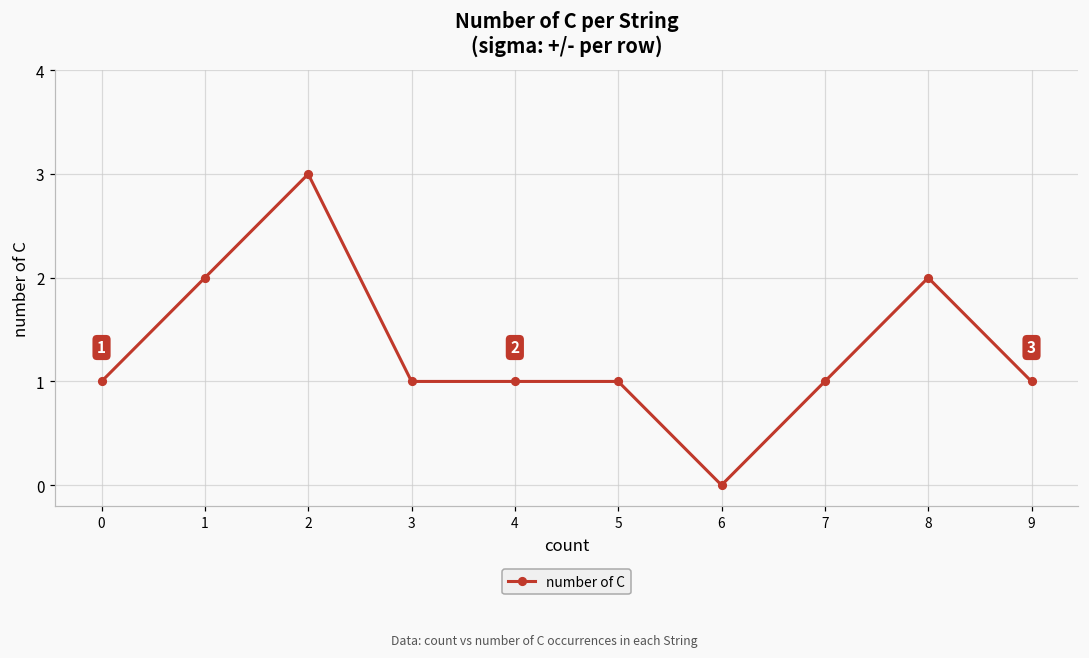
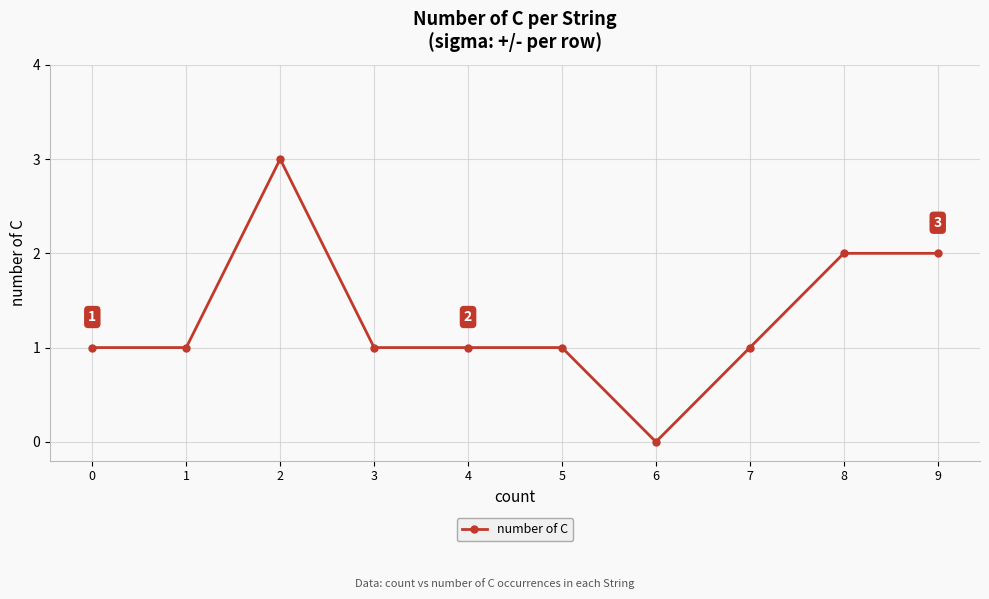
  {
-   "1": 2,
+   "1": 1,
    "2": 3,
    "3": 1,
    "5": 1,
    "6": 0,
    "7": 1,
    "8": 2,
-   "9": 1
+   "9": 2
  }
